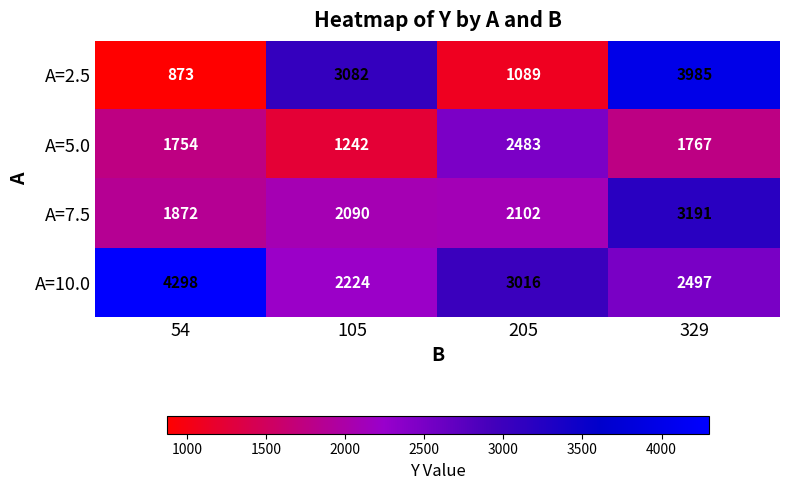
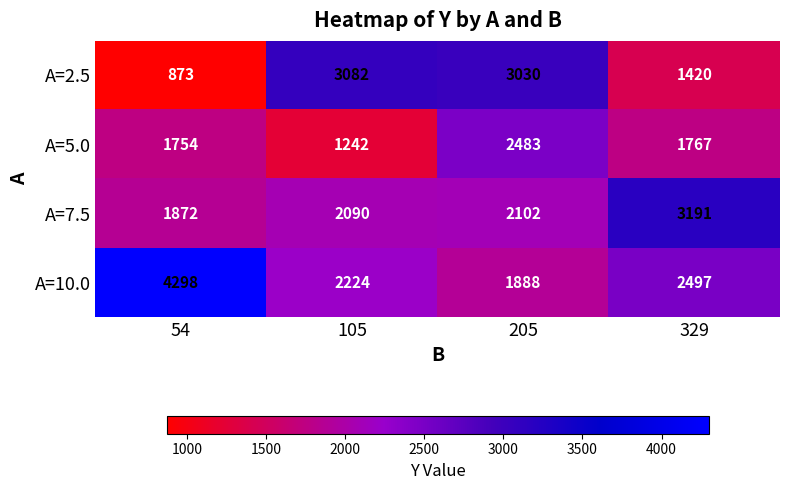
  {
    "A=2.5": {
      "54": 873,
      "105": 3082,
-     "205": 1089,
-     "329": 3985
+     "205": 3030,
+     "329": 1420
    },
    "A=5.0": {
      "54": 1754,
      "105": 1242,
      "205": 2483,
      "329": 1767
    },
    "A=7.5": {
      "54": 1872,
      "105": 2090,
      "205": 2102,
      "329": 3191
    },
    "A=10.0": {
      "54": 4298,
      "105": 2224,
-     "205": 3016,
+     "205": 1888,
      "329": 2497
    }
  }
